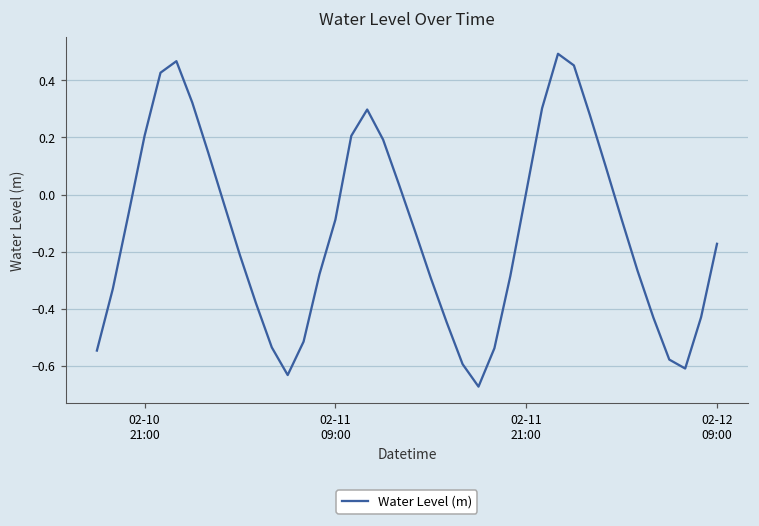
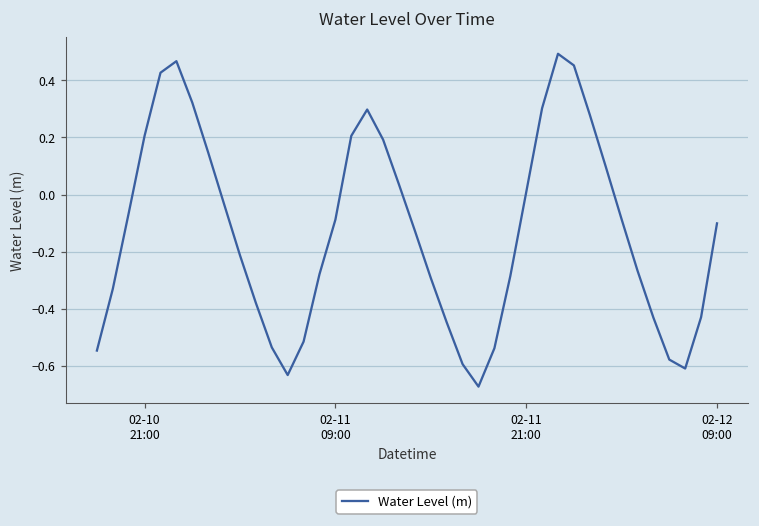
  {
    "02-10 21:00": 0.21,
    "02-11 09:00": -0.09,
    "02-11 21:00": 0.01,
-   "02-12 09:00": -0.17
+   "02-12 09:00": -0.10
  }
